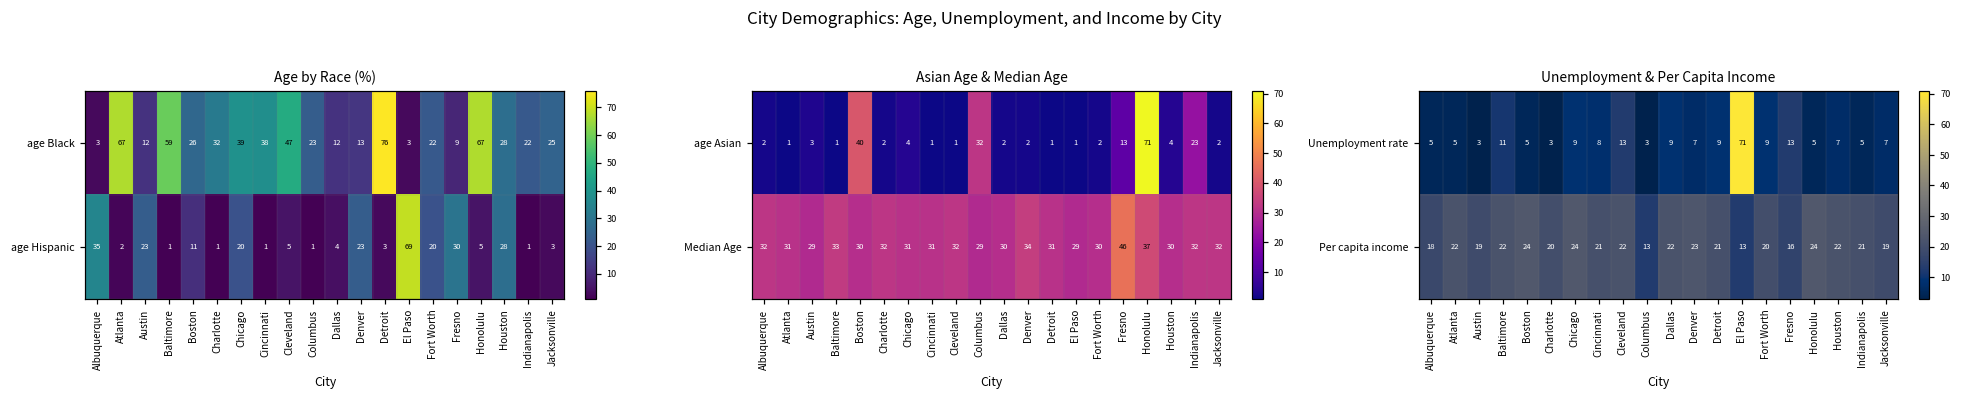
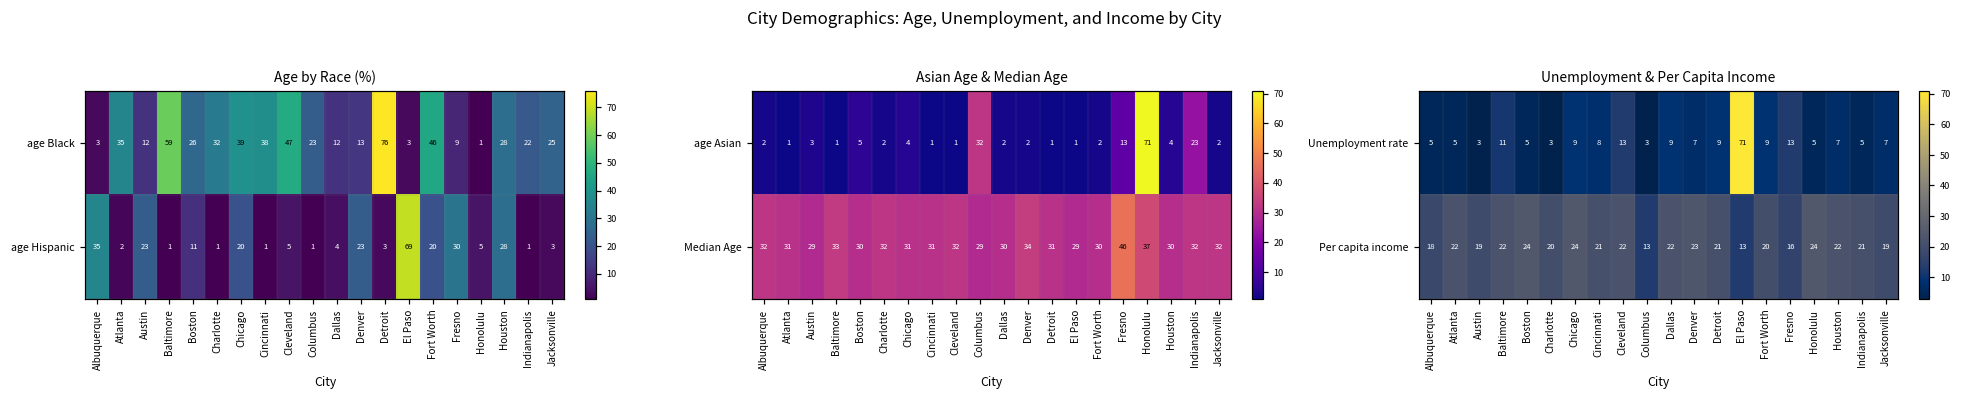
  {
    "Age by Race (%)": {
      "age Black": {
        "Albuquerque": 3,
-       "Atlanta": 67,
+       "Atlanta": 35,
        "Austin": 12,
        "Baltimore": 59,
        "Boston": 26,
        "Charlotte": 32,
        "Chicago": 39,
        "Cincinnati": 38,
        "Cleveland": 47,
        "Columbus": 23,
        "Dallas": 12,
        "Denver": 13,
        "Detroit": 76,
        "El Paso": 3,
-       "Fort Worth": 22,
+       "Fort Worth": 46,
        "Fresno": 9,
-       "Honolulu": 67,
+       "Honolulu": 1,
        "Houston": 28,
        "Indianapolis": 22,
        "Jacksonville": 25
      },
      "age Hispanic": {
        "Albuquerque": 35,
        "Atlanta": 2,
        "Austin": 23,
        "Baltimore": 1,
        "Boston": 11,
        "Charlotte": 1,
        "Chicago": 20,
        "Cincinnati": 1,
        "Cleveland": 5,
        "Columbus": 1,
        "Dallas": 4,
        "Denver": 23,
        "Detroit": 3,
        "El Paso": 69,
        "Fort Worth": 20,
        "Fresno": 30,
        "Honolulu": 5,
        "Houston": 28,
        "Indianapolis": 1,
        "Jacksonville": 3
      }
    },
    "Asian Age & Median Age": {
      "age Asian": {
        "Albuquerque": 2,
        "Atlanta": 1,
        "Austin": 3,
        "Baltimore": 1,
-       "Boston": 40,
+       "Boston": 5,
        "Charlotte": 2,
        "Chicago": 4,
        "Cincinnati": 1,
        "Cleveland": 1,
        "Columbus": 32,
        "Dallas": 2,
        "Denver": 2,
        "Detroit": 1,
        "El Paso": 1,
        "Fort Worth": 2,
        "Fresno": 13,
        "Honolulu": 71,
        "Houston": 4,
        "Indianapolis": 23,
        "Jacksonville": 2
      },
      "Median Age": {
        "Albuquerque": 32,
        "Atlanta": 31,
        "Austin": 29,
        "Baltimore": 33,
        "Boston": 30,
        "Charlotte": 32,
        "Chicago": 31,
        "Cincinnati": 31,
        "Cleveland": 32,
        "Columbus": 29,
        "Dallas": 30,
        "Denver": 34,
        "Detroit": 31,
        "El Paso": 29,
        "Fort Worth": 30,
        "Fresno": 46,
        "Honolulu": 37,
        "Houston": 30,
        "Indianapolis": 32,
        "Jacksonville": 32
      }
    },
    "Unemployment & Per Capita Income": {
      "Unemployment rate": {
        "Albuquerque": 5,
        "Atlanta": 5,
        "Austin": 3,
        "Baltimore": 11,
        "Boston": 5,
        "Charlotte": 3,
        "Chicago": 9,
        "Cincinnati": 8,
        "Cleveland": 13,
        "Columbus": 3,
        "Dallas": 9,
        "Denver": 7,
        "Detroit": 9,
        "El Paso": 71,
        "Fort Worth": 9,
        "Fresno": 13,
        "Honolulu": 5,
        "Houston": 7,
        "Indianapolis": 5,
        "Jacksonville": 7
      },
      "Per capita income": {
        "Albuquerque": 18,
        "Atlanta": 22,
        "Austin": 19,
        "Baltimore": 22,
        "Boston": 24,
        "Charlotte": 20,
        "Chicago": 24,
        "Cincinnati": 21,
        "Cleveland": 22,
        "Columbus": 13,
        "Dallas": 22,
        "Denver": 23,
        "Detroit": 21,
        "El Paso": 13,
        "Fort Worth": 20,
        "Fresno": 16,
        "Honolulu": 24,
        "Houston": 22,
        "Indianapolis": 21,
        "Jacksonville": 19
      }
    }
  }
